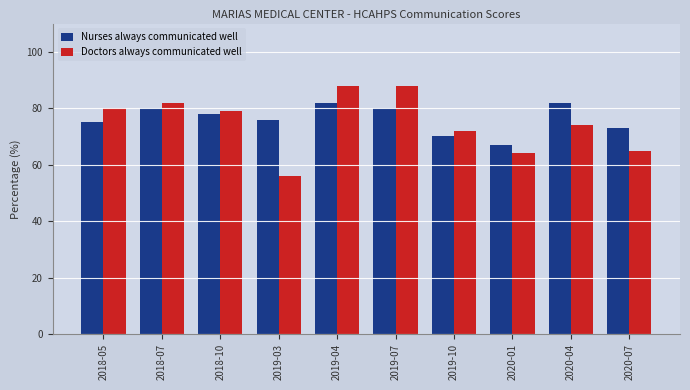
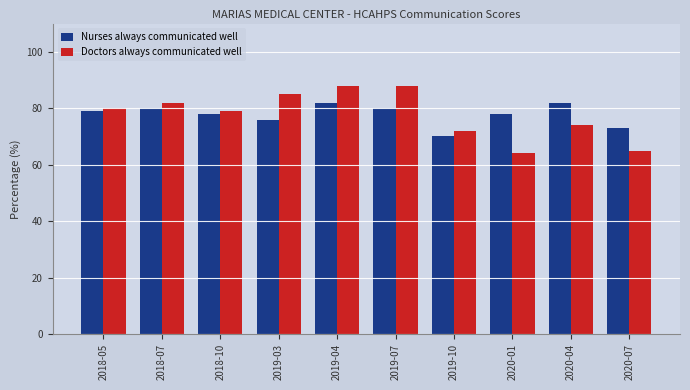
  {
    "Nurses always communicated well": {
-     "2018-05": 75,
+     "2018-05": 79,
      "2018-07": 80,
      "2018-10": 78,
      "2019-03": 76,
      "2019-04": 82,
      "2019-07": 80,
      "2019-10": 70,
-     "2020-01": 67,
+     "2020-01": 78,
      "2020-04": 82,
      "2020-07": 73
    },
    "Doctors always communicated well": {
      "2018-05": 80,
      "2018-07": 82,
      "2018-10": 79,
-     "2019-03": 56,
+     "2019-03": 85,
      "2019-04": 88,
      "2019-07": 88,
      "2019-10": 72,
      "2020-01": 64,
      "2020-04": 74,
      "2020-07": 65
    }
  }
